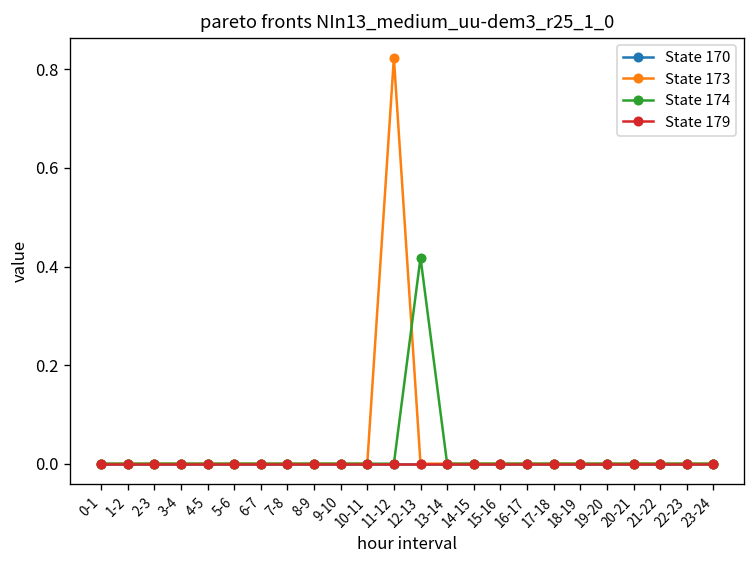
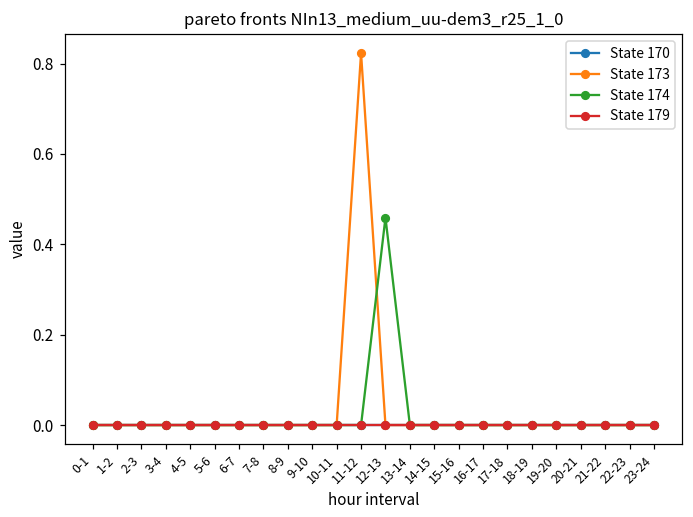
  {
    "State 173": {
      "11-12": 0.82
    },
    "State 174": {
-     "12-13": 0.42
+     "12-13": 0.46
    }
  }
